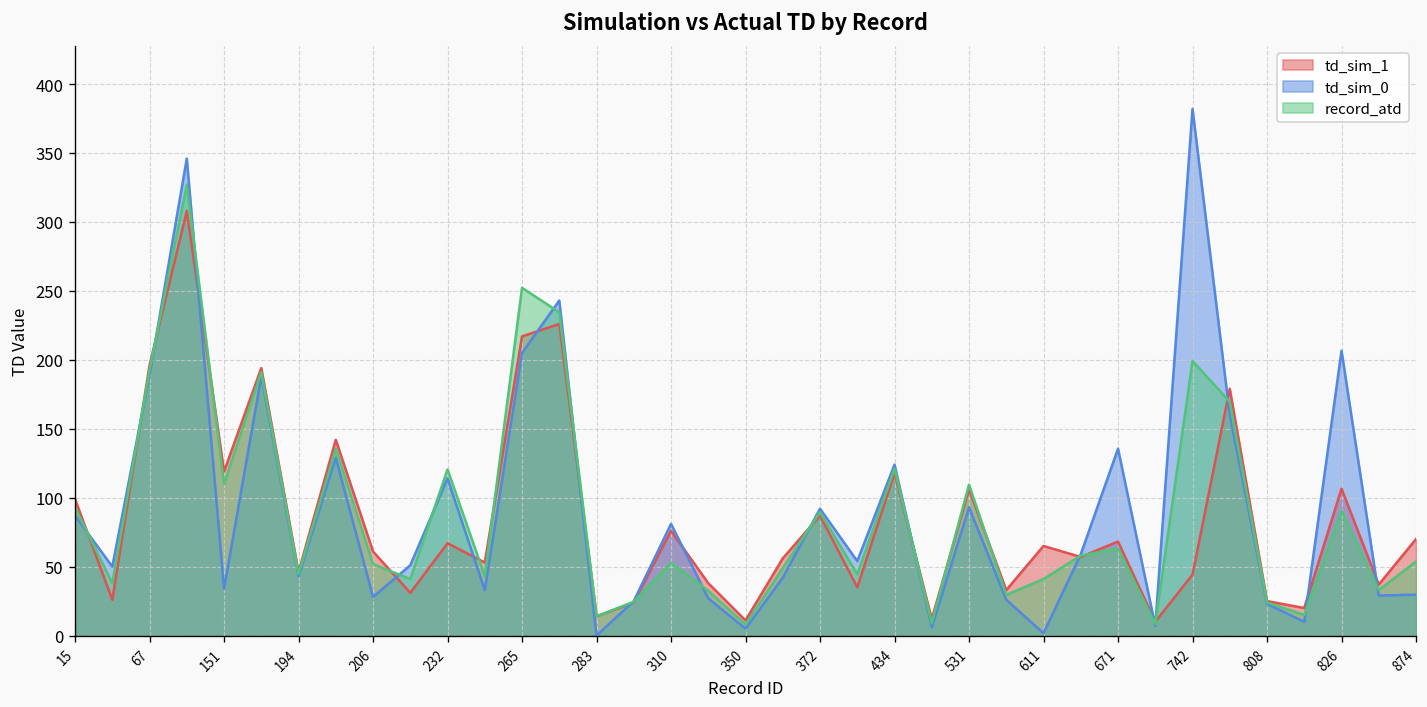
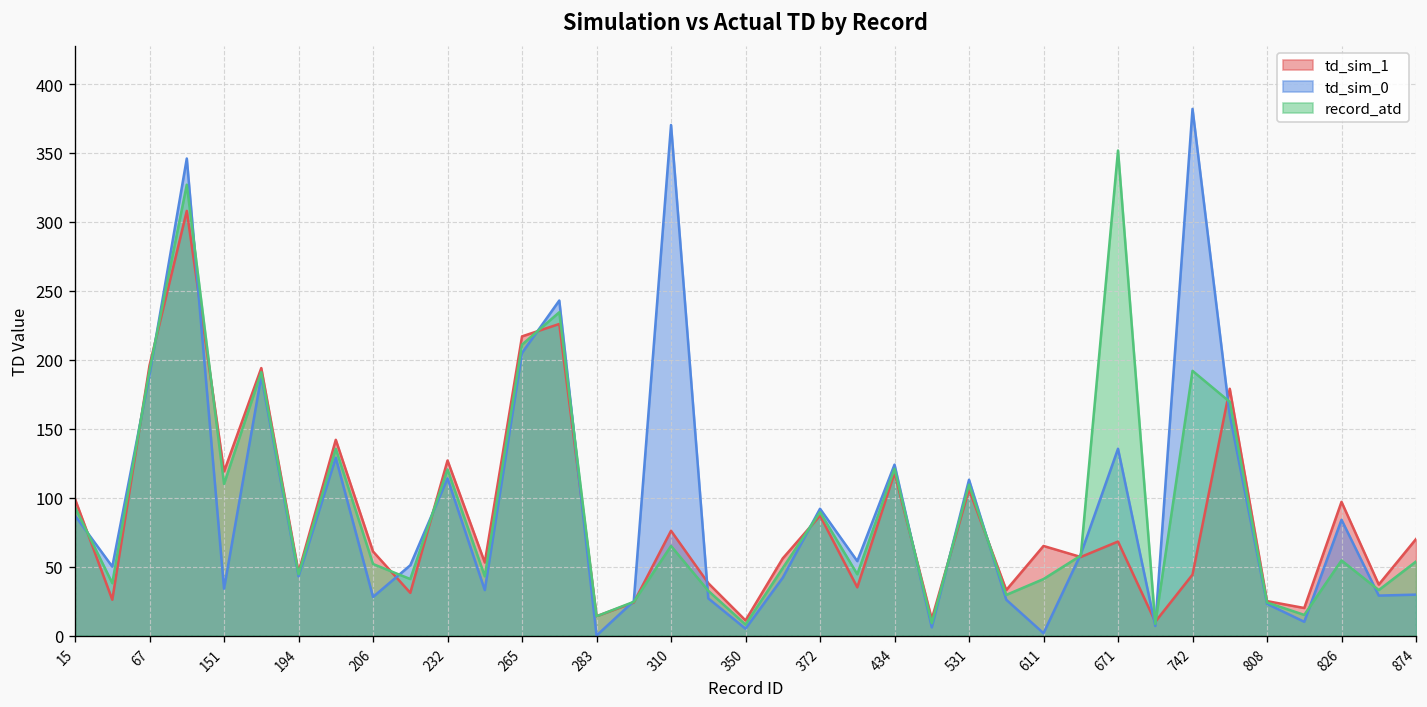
  {
    "td_sim_1": {
      "67": 196,
      "151": 119,
      "206": 61,
-     "232": 67,
+     "232": 127,
      "265": 217,
      "310": 76,
      "350": 11,
      "372": 87,
      "434": 118,
      "531": 106,
      "611": 65,
      "671": 68,
      "742": 44,
-     "826": 107,
+     "826": 97,
      "874": 70
    },
    "td_sim_0": {
      "67": 189,
      "151": 34,
      "206": 28,
      "232": 114,
      "265": 205,
      "283": 0,
-     "310": 81,
+     "310": 370,
      "350": 5,
      "372": 92,
      "434": 124,
-     "531": 93,
+     "531": 113,
      "611": 2,
      "671": 136,
      "742": 382,
-     "826": 207,
+     "826": 84,
      "874": 30
    },
    "record_atd": {
      "67": 193,
      "151": 110,
      "206": 52,
      "232": 121,
-     "265": 252,
-     "310": 53,
+     "265": 211,
+     "310": 65,
      "350": 8,
      "372": 90,
      "434": 121,
      "531": 110,
      "611": 41,
-     "671": 63,
-     "742": 199,
-     "826": 91,
+     "671": 352,
+     "742": 192,
+     "826": 55,
      "874": 54
    }
  }
